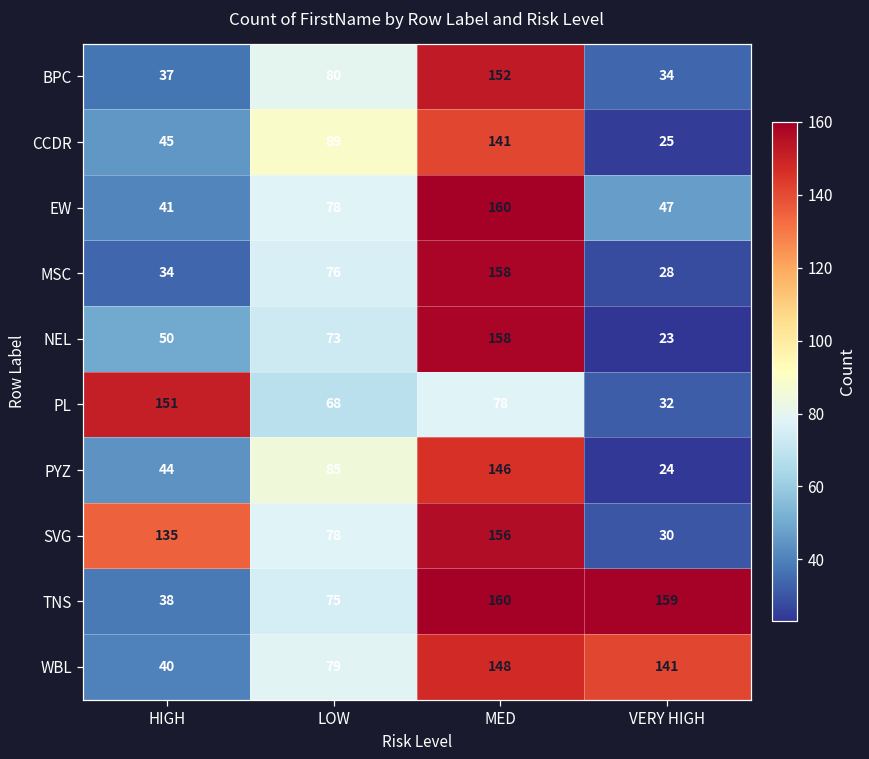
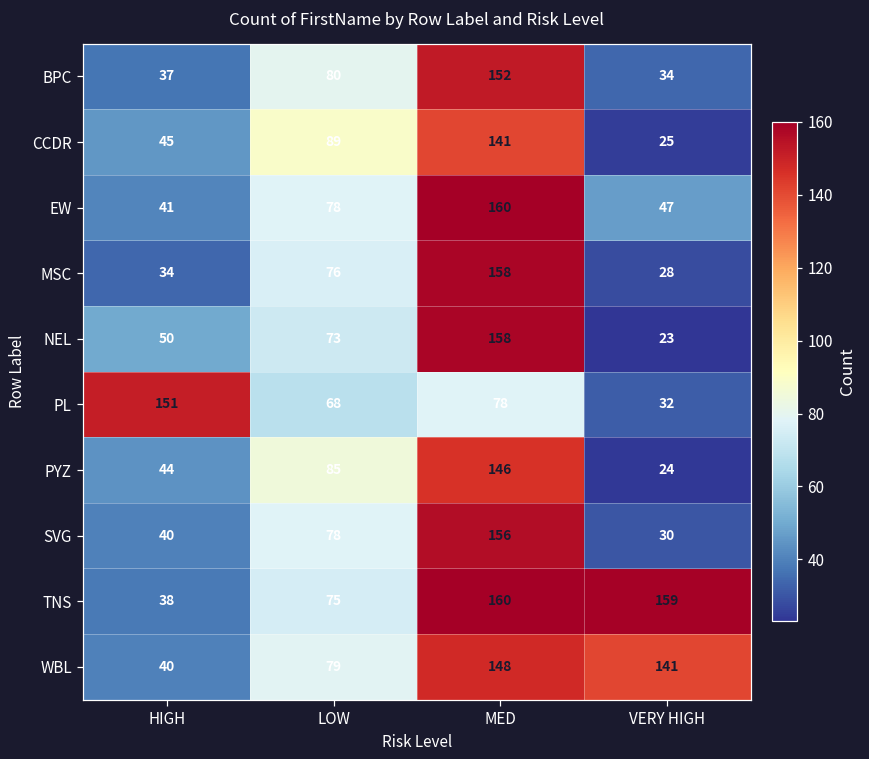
  {
    "BPC": {
      "HIGH": 37,
      "MED": 152,
      "VERY HIGH": 34
    },
    "CCDR": {
      "HIGH": 45,
      "LOW": 89,
      "MED": 141,
      "VERY HIGH": 25
    },
    "EW": {
      "HIGH": 41,
      "MED": 160,
      "VERY HIGH": 47
    },
    "MSC": {
      "HIGH": 34,
      "MED": 158,
      "VERY HIGH": 28
    },
    "NEL": {
      "HIGH": 50,
      "LOW": 73,
      "MED": 158,
      "VERY HIGH": 23
    },
    "PL": {
      "HIGH": 151,
      "LOW": 68,
      "VERY HIGH": 32
    },
    "PYZ": {
      "HIGH": 44,
      "MED": 146,
      "VERY HIGH": 24
    },
    "SVG": {
-     "HIGH": 135,
+     "HIGH": 40,
      "MED": 156,
      "VERY HIGH": 30
    },
    "TNS": {
      "HIGH": 38,
      "MED": 160,
      "VERY HIGH": 159
    },
    "WBL": {
      "HIGH": 40,
      "MED": 148,
      "VERY HIGH": 141
    }
  }
